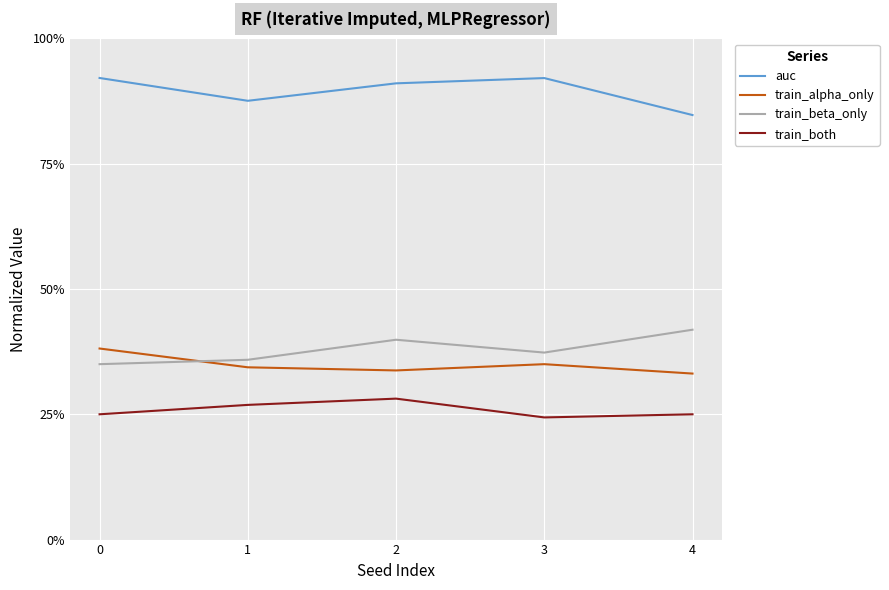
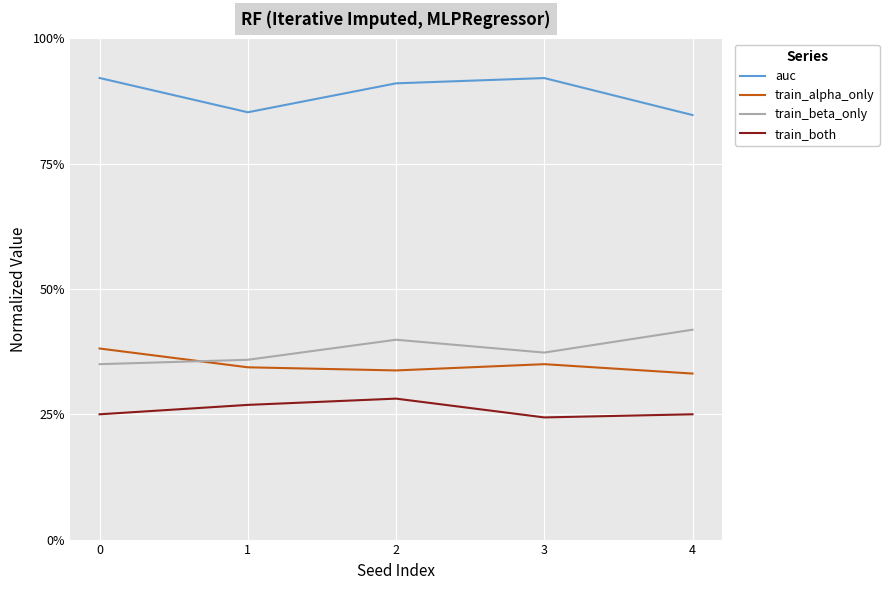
  {
    "auc": {
      "0": "92%",
-     "1": "88%",
+     "1": "85%",
      "2": "91%",
      "3": "92%",
      "4": "85%"
    },
    "train_alpha_only": {
      "0": "38%",
      "1": "34%",
      "2": "34%",
      "3": "35%",
      "4": "33%"
    },
    "train_beta_only": {
      "0": "35%",
      "1": "36%",
      "2": "40%",
      "3": "37%",
      "4": "42%"
    },
    "train_both": {
      "0": "25%",
      "1": "27%",
      "2": "28%",
      "3": "24%",
      "4": "25%"
    }
  }
